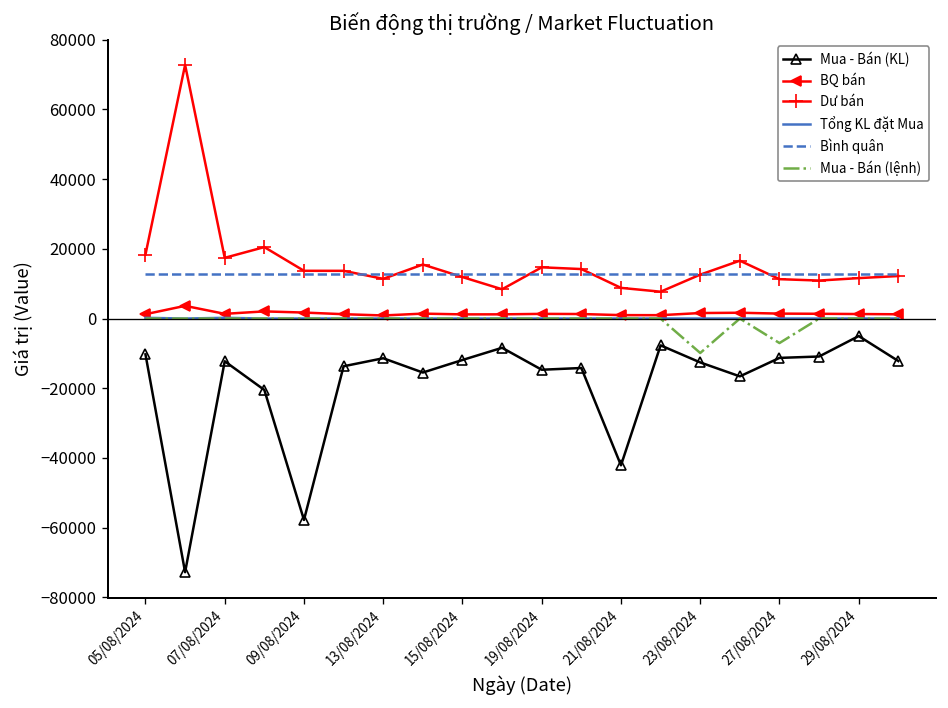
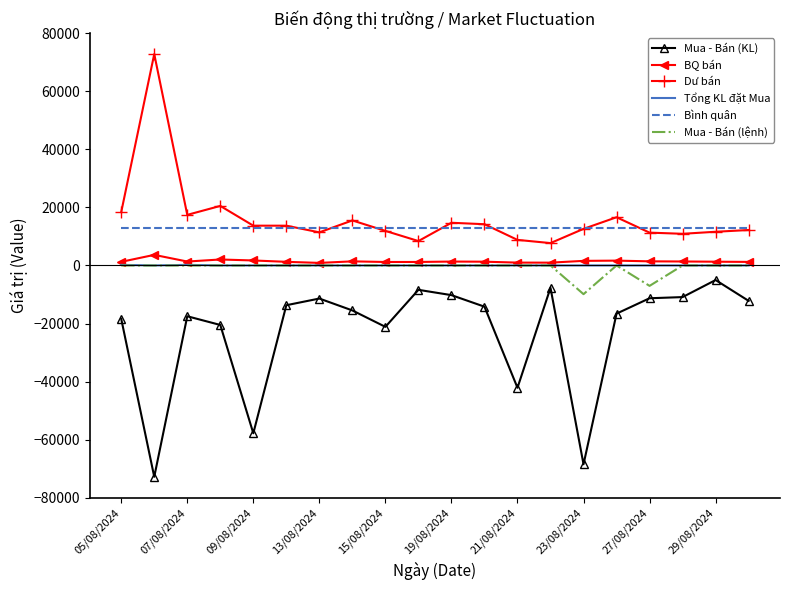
  {
    "Mua - Bán (KL)": {
-     "05/08/2024": -10000,
-     "07/08/2024": -12000,
+     "05/08/2024": -18000,
+     "07/08/2024": -18000,
      "09/08/2024": -58000,
      "13/08/2024": -11000,
-     "15/08/2024": -12000,
-     "19/08/2024": -15000,
+     "15/08/2024": -21000,
+     "19/08/2024": -10000,
      "21/08/2024": -42000,
-     "23/08/2024": -13000,
+     "23/08/2024": -68000,
      "27/08/2024": -11000,
      "29/08/2024": -5000
    },
    "Mua - Bán (lệnh)": {
      "23/08/2024": -10000,
      "27/08/2024": -7000
    }
  }
